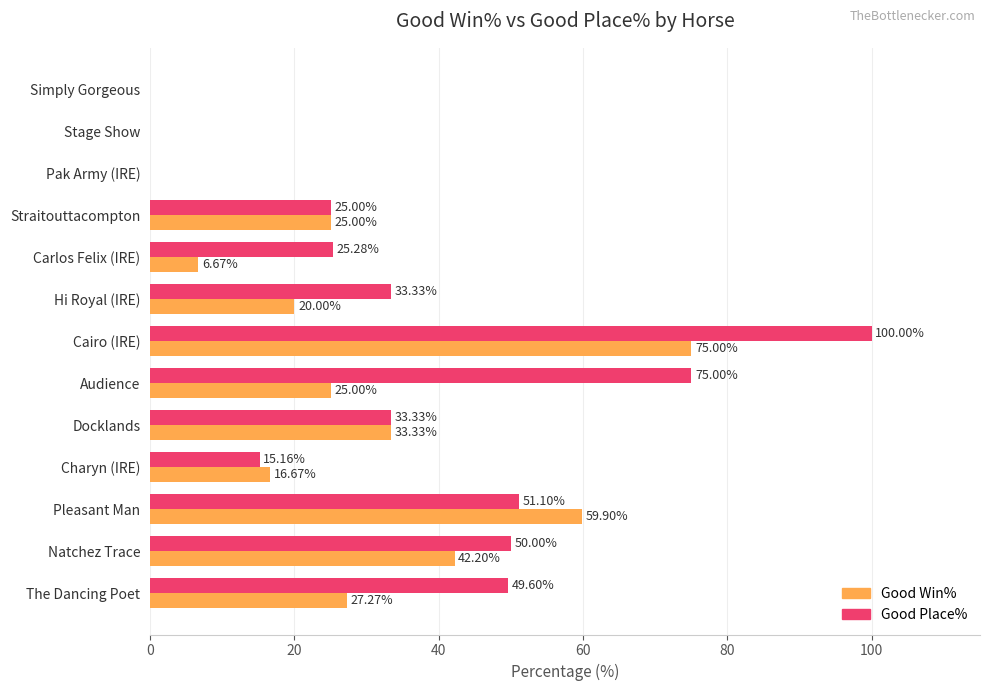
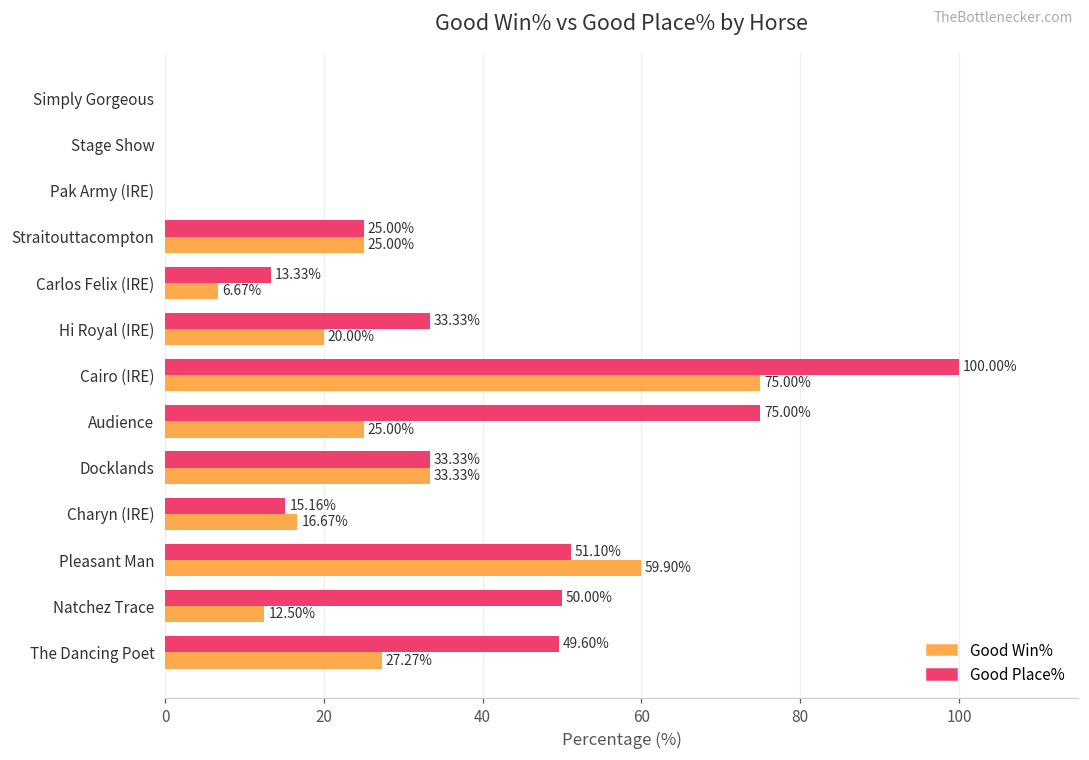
  {
    "Good Place%": {
      "Straitouttacompton": "25.00%",
-     "Carlos Felix (IRE)": "25.28%",
+     "Carlos Felix (IRE)": "13.33%",
      "Hi Royal (IRE)": "33.33%",
      "Cairo (IRE)": "100.00%",
      "Audience": "75.00%",
      "Docklands": "33.33%",
      "Charyn (IRE)": "15.16%",
      "Pleasant Man": "51.10%",
      "Natchez Trace": "50.00%",
      "The Dancing Poet": "49.60%"
    },
    "Good Win%": {
      "Straitouttacompton": "25.00%",
      "Carlos Felix (IRE)": "6.67%",
      "Hi Royal (IRE)": "20.00%",
      "Cairo (IRE)": "75.00%",
      "Audience": "25.00%",
      "Docklands": "33.33%",
      "Charyn (IRE)": "16.67%",
      "Pleasant Man": "59.90%",
-     "Natchez Trace": "42.20%",
+     "Natchez Trace": "12.50%",
      "The Dancing Poet": "27.27%"
    }
  }
